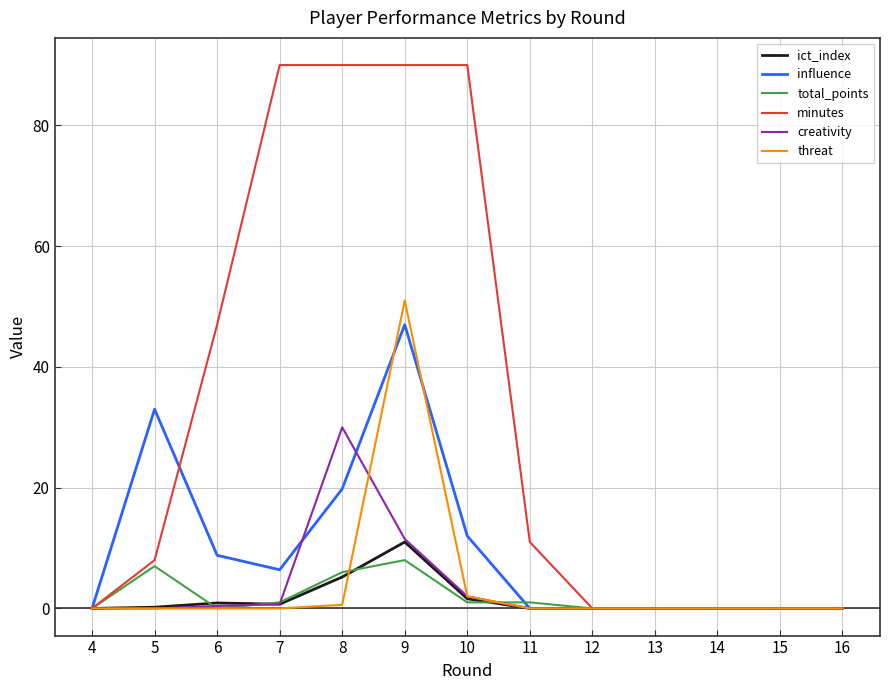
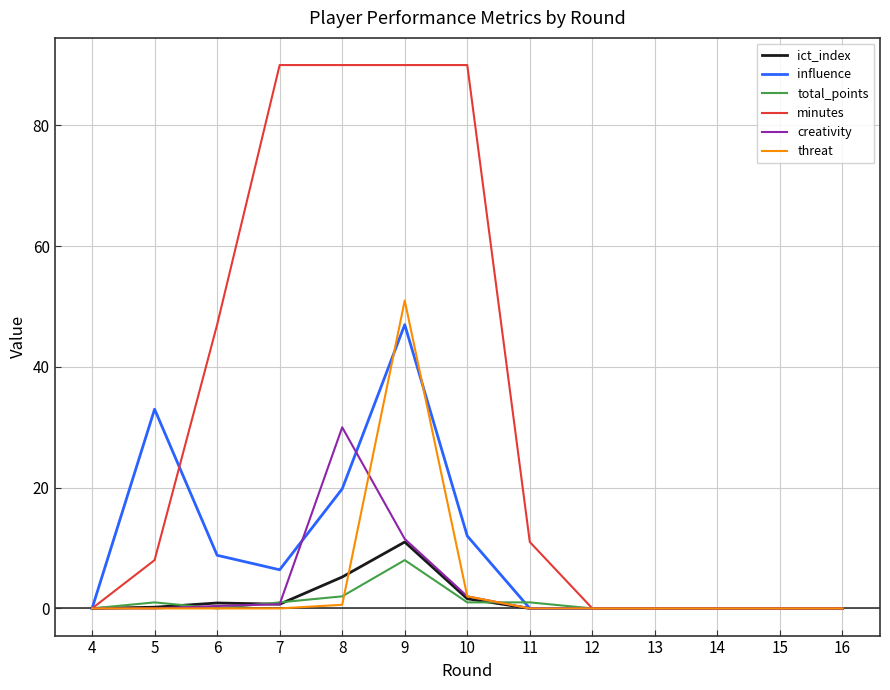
  {
    "ict_index": {
      "6": 1,
      "8": 5,
      "9": 11
    },
    "influence": {
      "5": 33,
      "6": 9,
      "7": 6,
      "8": 20,
      "9": 47,
      "10": 12
    },
    "total_points": {
-     "5": 7,
-     "8": 6,
+     "5": 1,
+     "8": 2,
      "9": 8,
      "10": 1,
      "11": 1
    },
    "minutes": {
      "5": 8,
      "6": 47,
      "7": 90,
      "8": 90,
      "9": 90,
      "10": 90,
      "11": 11
    },
    "creativity": {
      "8": 30,
      "9": 12
    },
    "threat": {
      "7": 0,
      "8": 1,
      "9": 51
    }
  }
